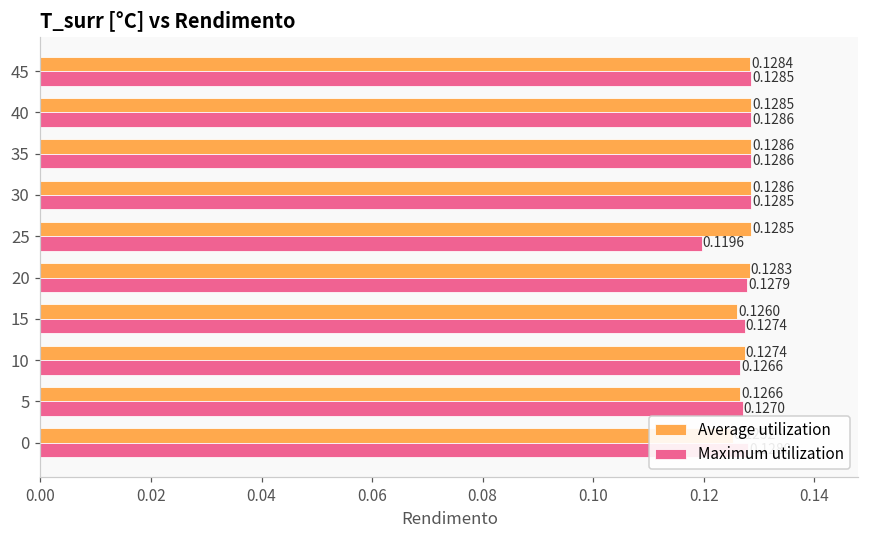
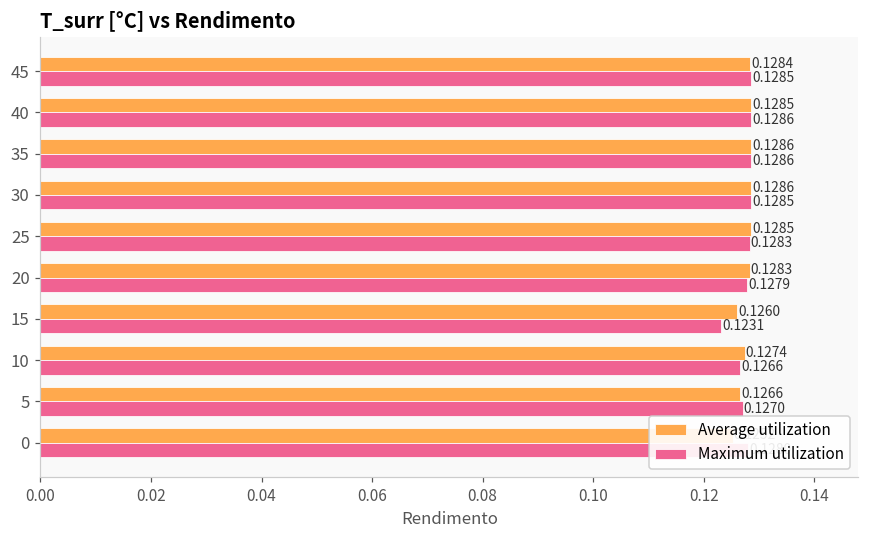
  {
    "Average utilization": {
      "45": 0.1284,
      "40": 0.1285,
      "35": 0.1286,
      "30": 0.1286,
      "25": 0.1285,
      "20": 0.1283,
      "15": 0.1260,
      "10": 0.1274,
      "5": 0.1266
    },
    "Maximum utilization": {
      "45": 0.1285,
      "40": 0.1286,
      "35": 0.1286,
      "30": 0.1285,
-     "25": 0.1196,
+     "25": 0.1283,
      "20": 0.1279,
-     "15": 0.1274,
+     "15": 0.1231,
      "10": 0.1266,
      "5": 0.1270
    }
  }
